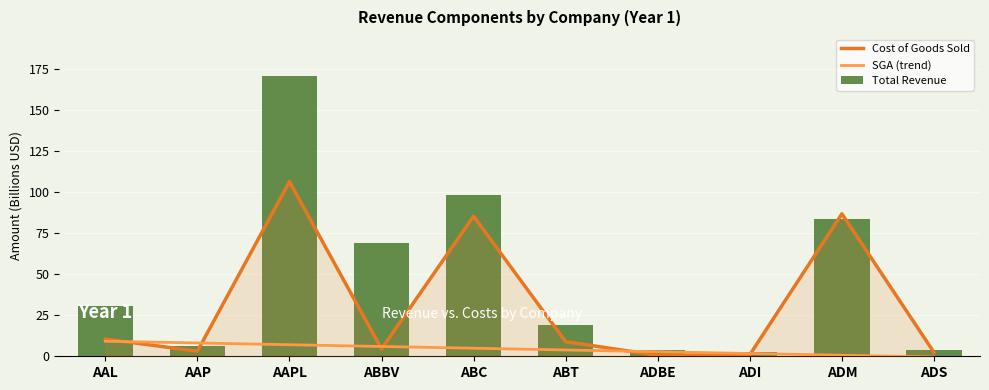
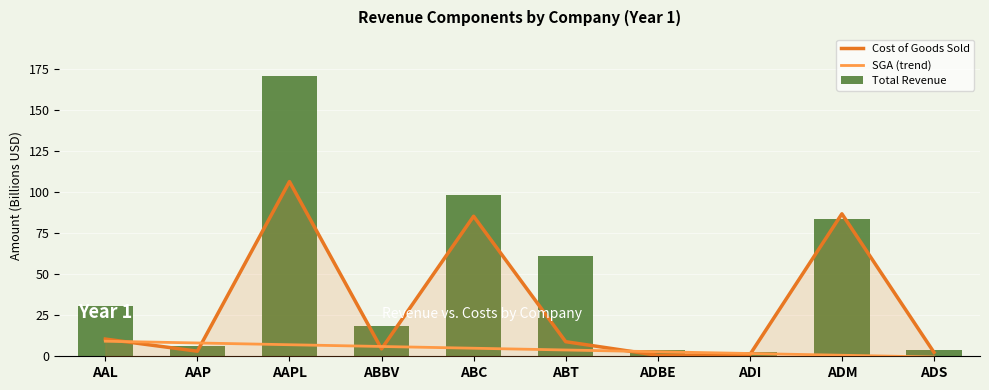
  {
    "Total Revenue": {
      "AAP": 6,
      "AAPL": 171,
-     "ABBV": 69,
+     "ABBV": 18,
      "ABC": 98,
-     "ABT": 19,
+     "ABT": 61,
      "ADBE": 4,
      "ADI": 3,
      "ADM": 84,
      "ADS": 4
    }
  }
